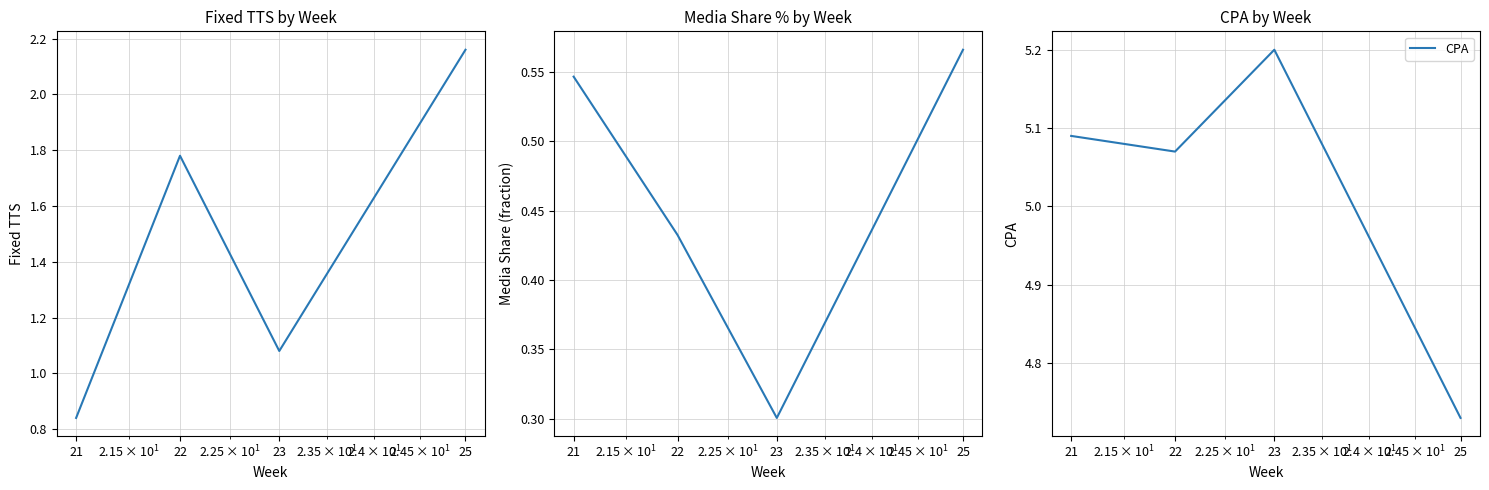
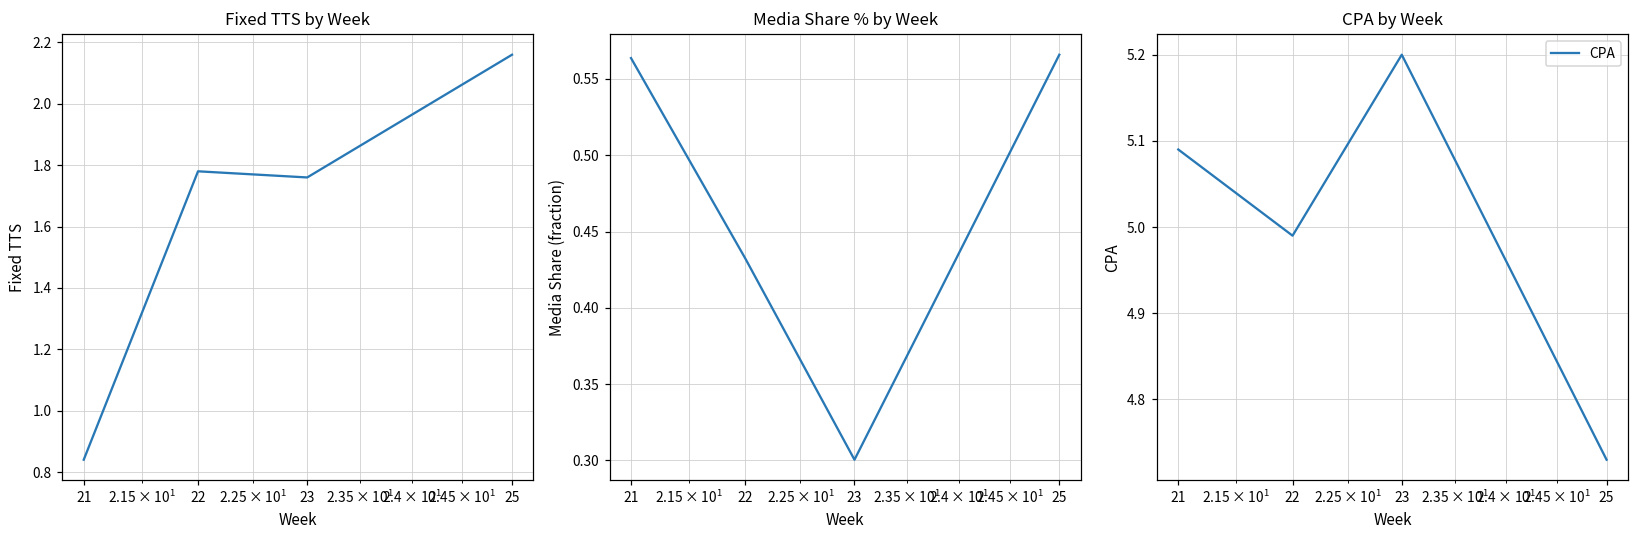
  {
    "Fixed TTS by Week": {
      "21": 0.84,
      "22": 1.78,
-     "23": 1.08,
+     "23": 1.76,
      "25": 2.16
    },
    "Media Share % by Week": {
-     "21": 0.547,
+     "21": 0.564,
      "22": 0.432,
      "23": 0.301,
      "25": 0.566
    },
    "CPA by Week": {
      "21": 5.09,
-     "22": 5.07,
+     "22": 4.99,
      "23": 5.20,
      "25": 4.73
    }
  }
